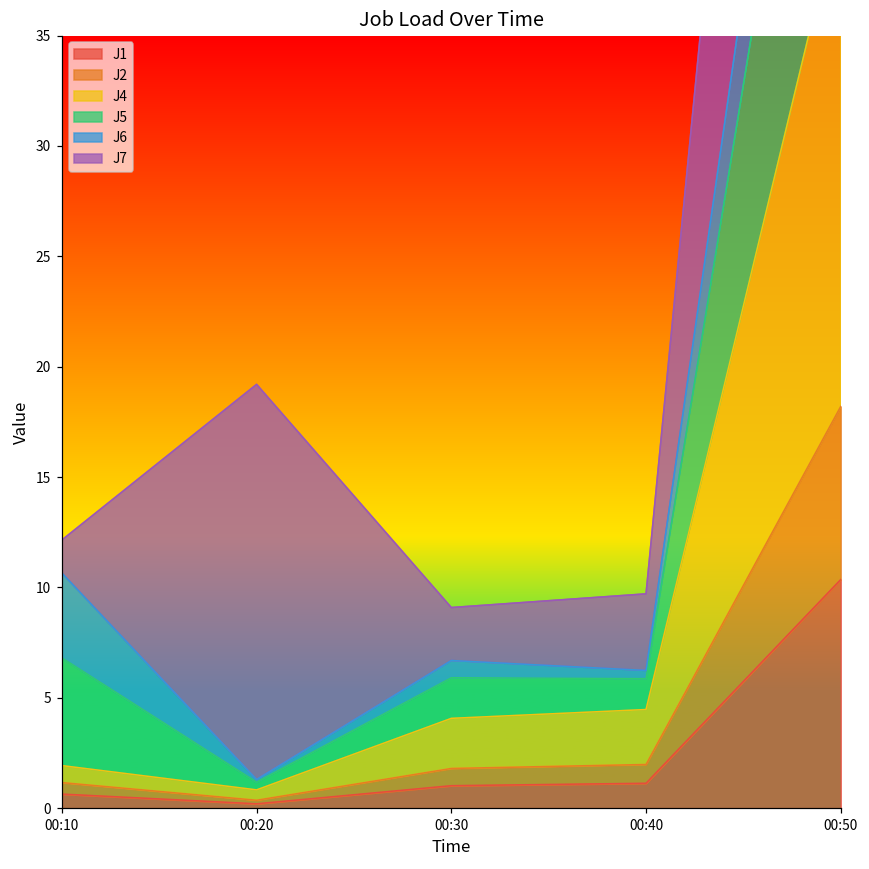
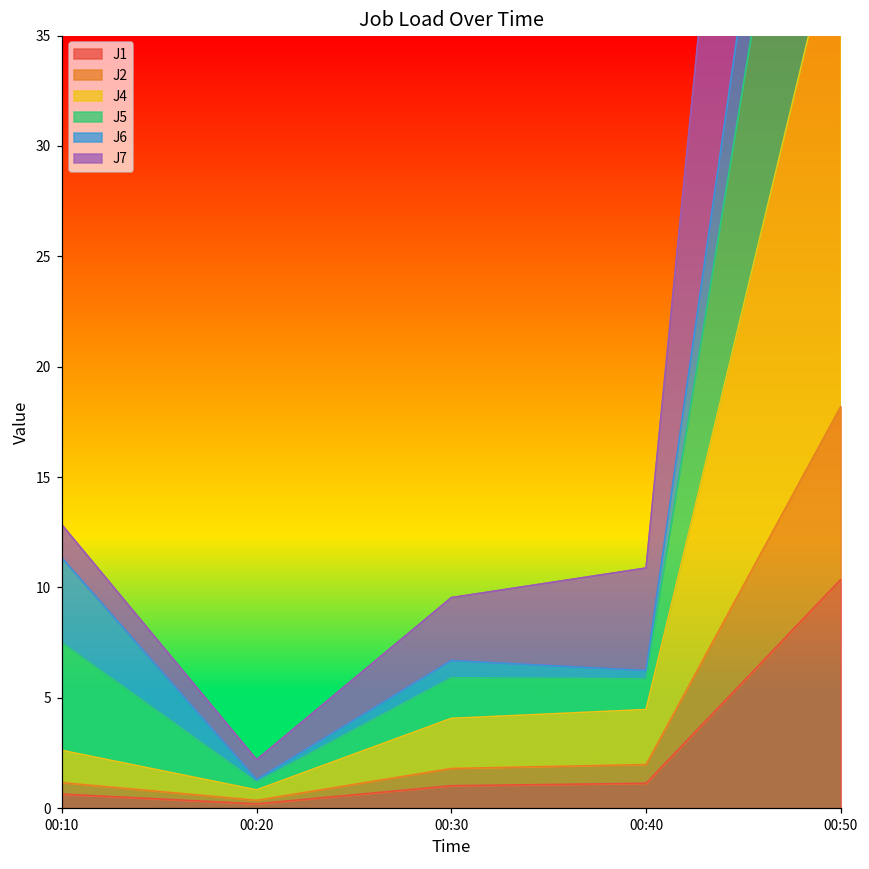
  {
    "J4": {
-     "00:10": 0.8,
+     "00:10": 1.5,
      "00:20": 0.5,
      "00:30": 2.3,
      "00:40": 2.5
    },
    "J5": {
      "00:10": 4.9,
      "00:30": 1.8,
      "00:40": 1.4
    },
    "J6": {
      "00:10": 3.8,
      "00:30": 0.8,
      "00:40": 0.4
    },
    "J7": {
      "00:10": 1.5,
-     "00:20": 17.9,
-     "00:30": 2.4,
-     "00:40": 3.5
+     "00:20": 0.9,
+     "00:30": 2.9,
+     "00:40": 4.6
    }
  }
